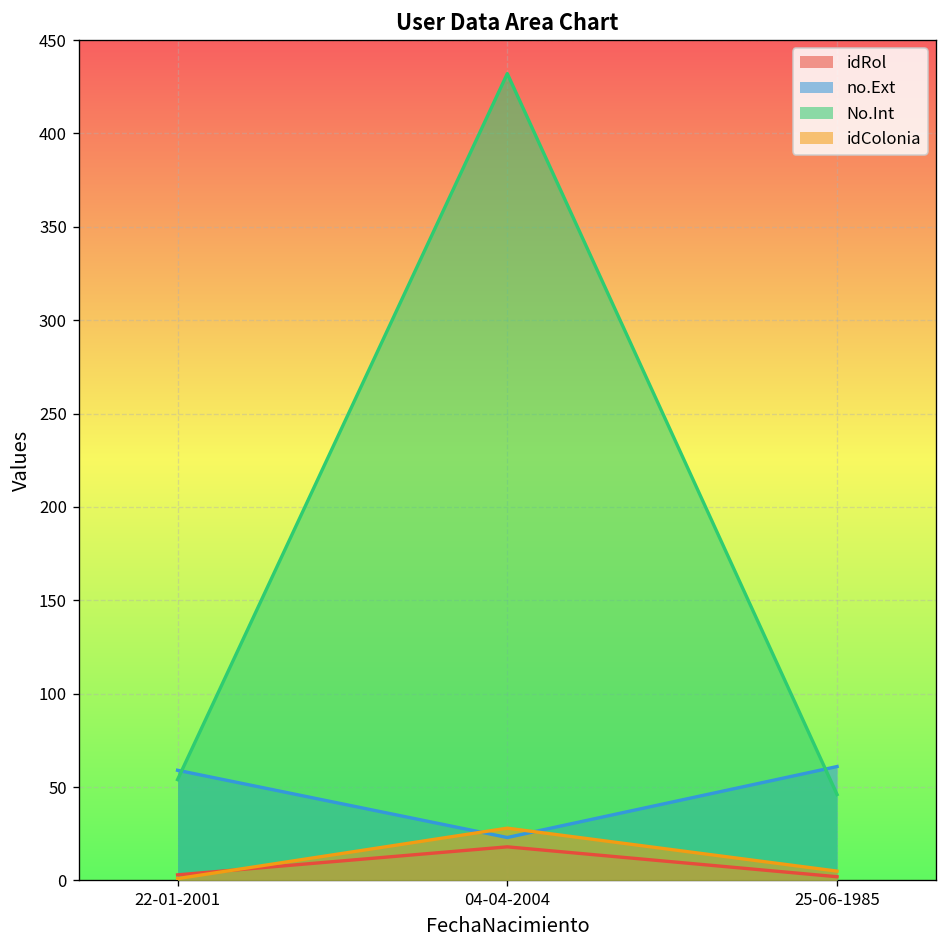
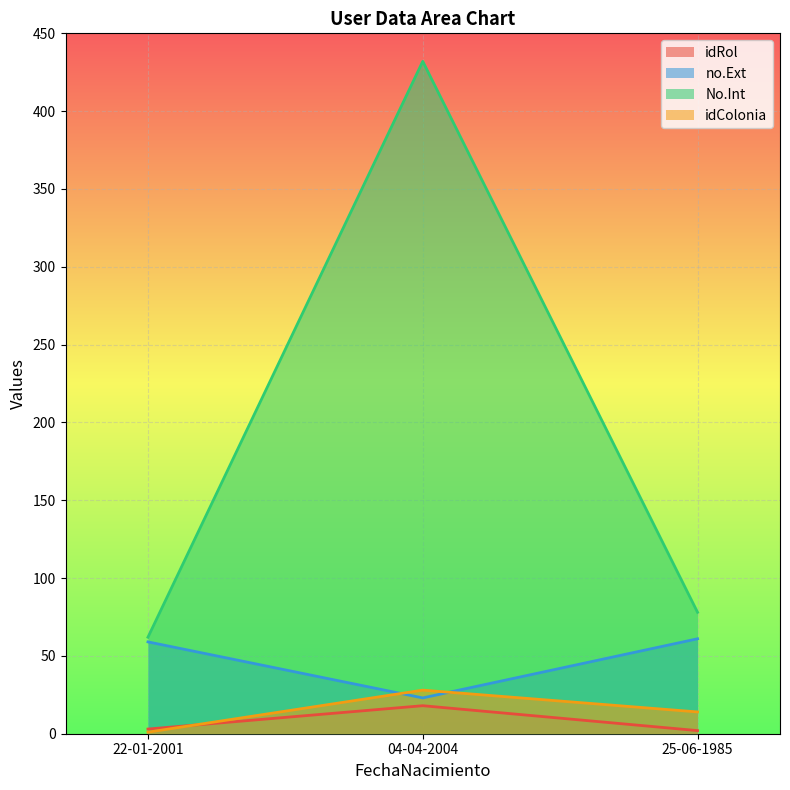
  {
    "idRol": {
      "22-01-2001": 3,
      "04-04-2004": 18,
      "25-06-1985": 2
    },
    "no.Ext": {
      "22-01-2001": 59,
      "04-04-2004": 23,
      "25-06-1985": 61
    },
    "No.Int": {
-     "22-01-2001": 54,
+     "22-01-2001": 62,
      "04-04-2004": 432,
-     "25-06-1985": 46
+     "25-06-1985": 78
    },
    "idColonia": {
      "22-01-2001": 1,
      "04-04-2004": 28,
-     "25-06-1985": 5
+     "25-06-1985": 14
    }
  }
